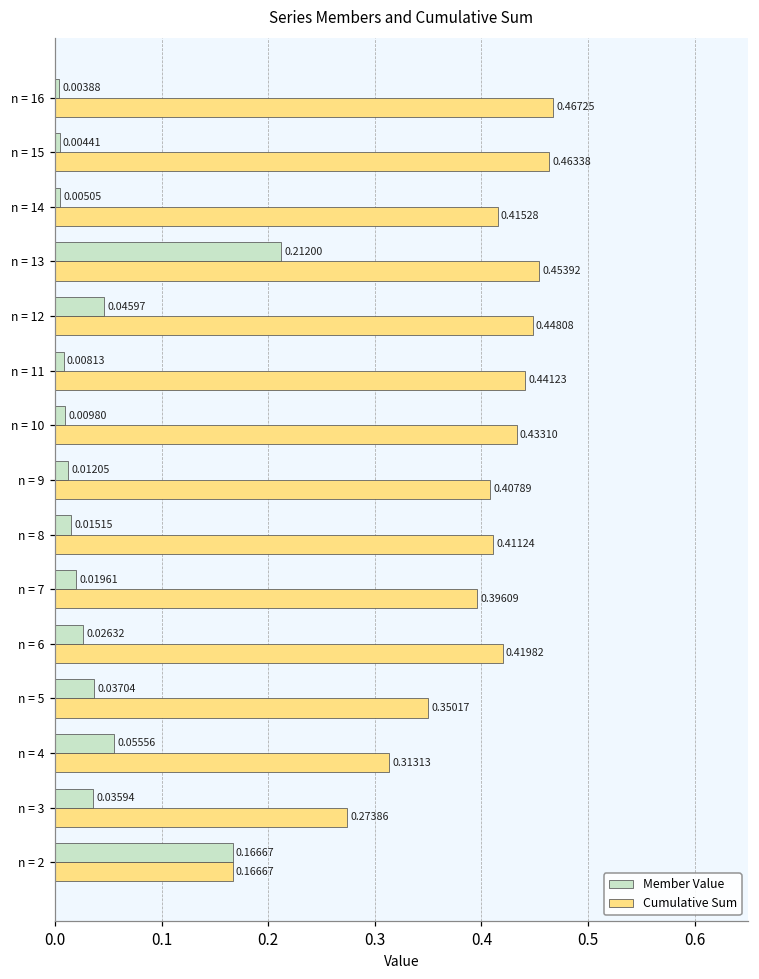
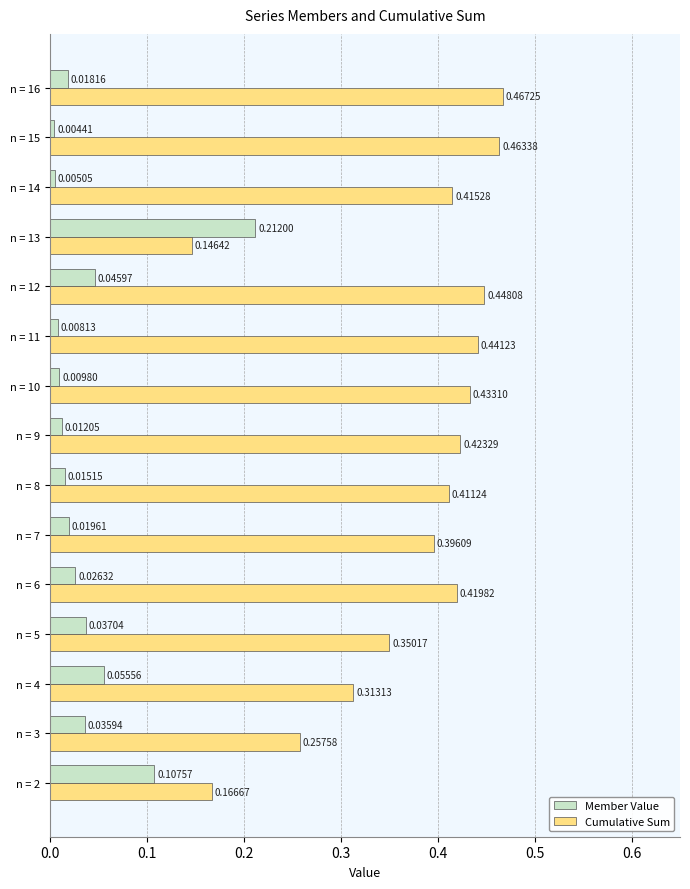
  {
    "Member Value": {
-     "n = 16": 0.00388,
+     "n = 16": 0.01816,
      "n = 15": 0.00441,
      "n = 14": 0.00505,
      "n = 13": 0.21200,
      "n = 12": 0.04597,
      "n = 11": 0.00813,
      "n = 10": 0.00980,
      "n = 9": 0.01205,
      "n = 8": 0.01515,
      "n = 7": 0.01961,
      "n = 6": 0.02632,
      "n = 5": 0.03704,
      "n = 4": 0.05556,
      "n = 3": 0.03594,
-     "n = 2": 0.16667
+     "n = 2": 0.10757
    },
    "Cumulative Sum": {
      "n = 16": 0.46725,
      "n = 15": 0.46338,
      "n = 14": 0.41528,
-     "n = 13": 0.45392,
+     "n = 13": 0.14642,
      "n = 12": 0.44808,
      "n = 11": 0.44123,
      "n = 10": 0.43310,
-     "n = 9": 0.40789,
+     "n = 9": 0.42329,
      "n = 8": 0.41124,
      "n = 7": 0.39609,
      "n = 6": 0.41982,
      "n = 5": 0.35017,
      "n = 4": 0.31313,
-     "n = 3": 0.27386,
+     "n = 3": 0.25758,
      "n = 2": 0.16667
    }
  }
